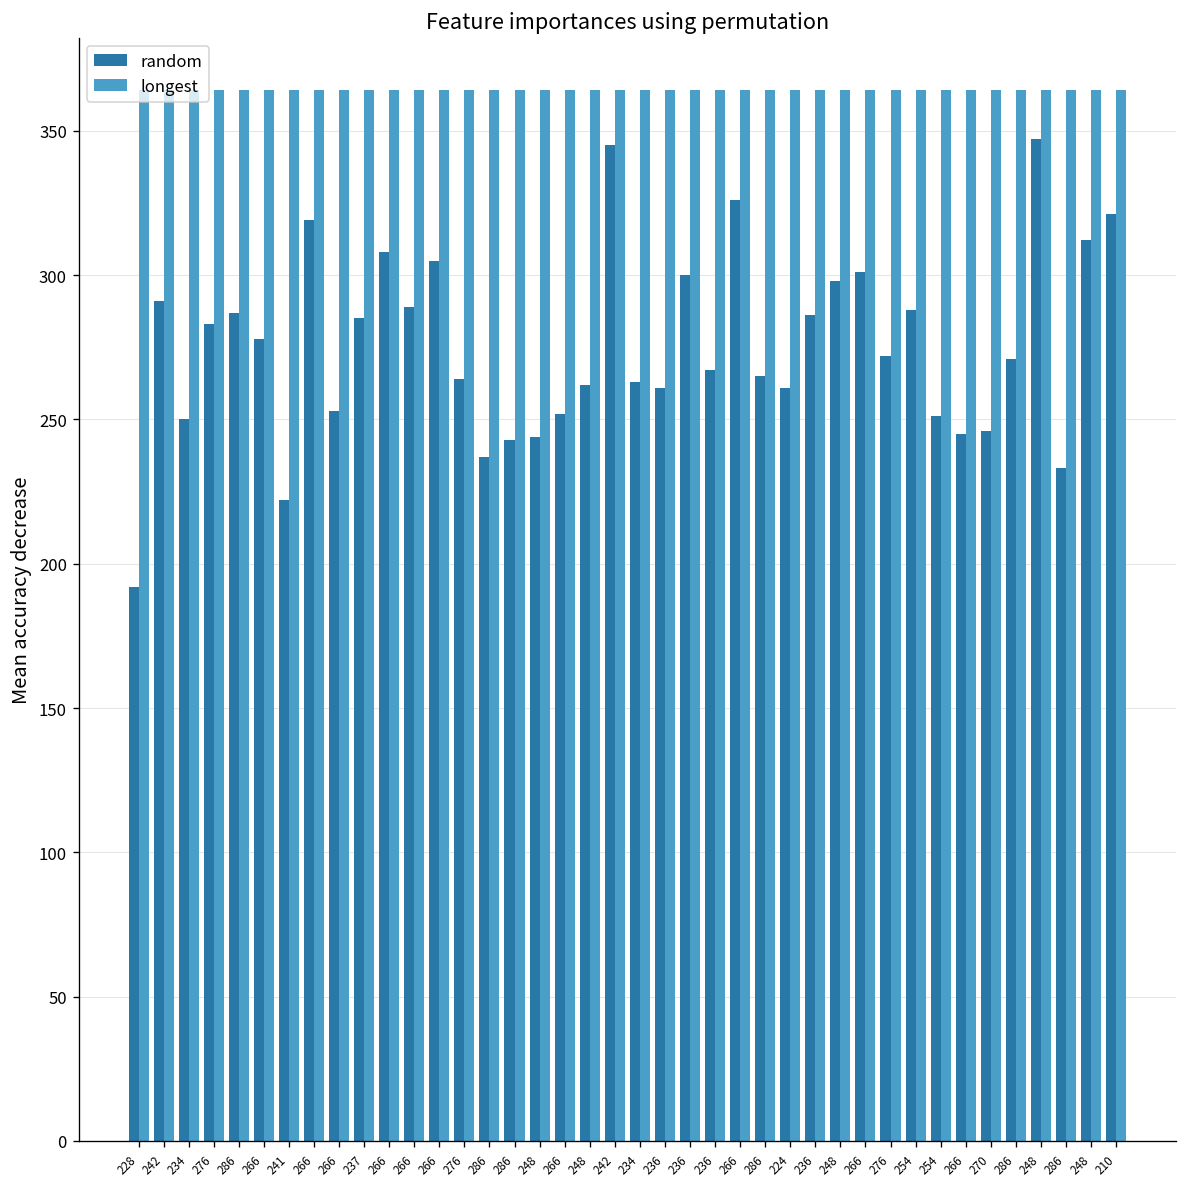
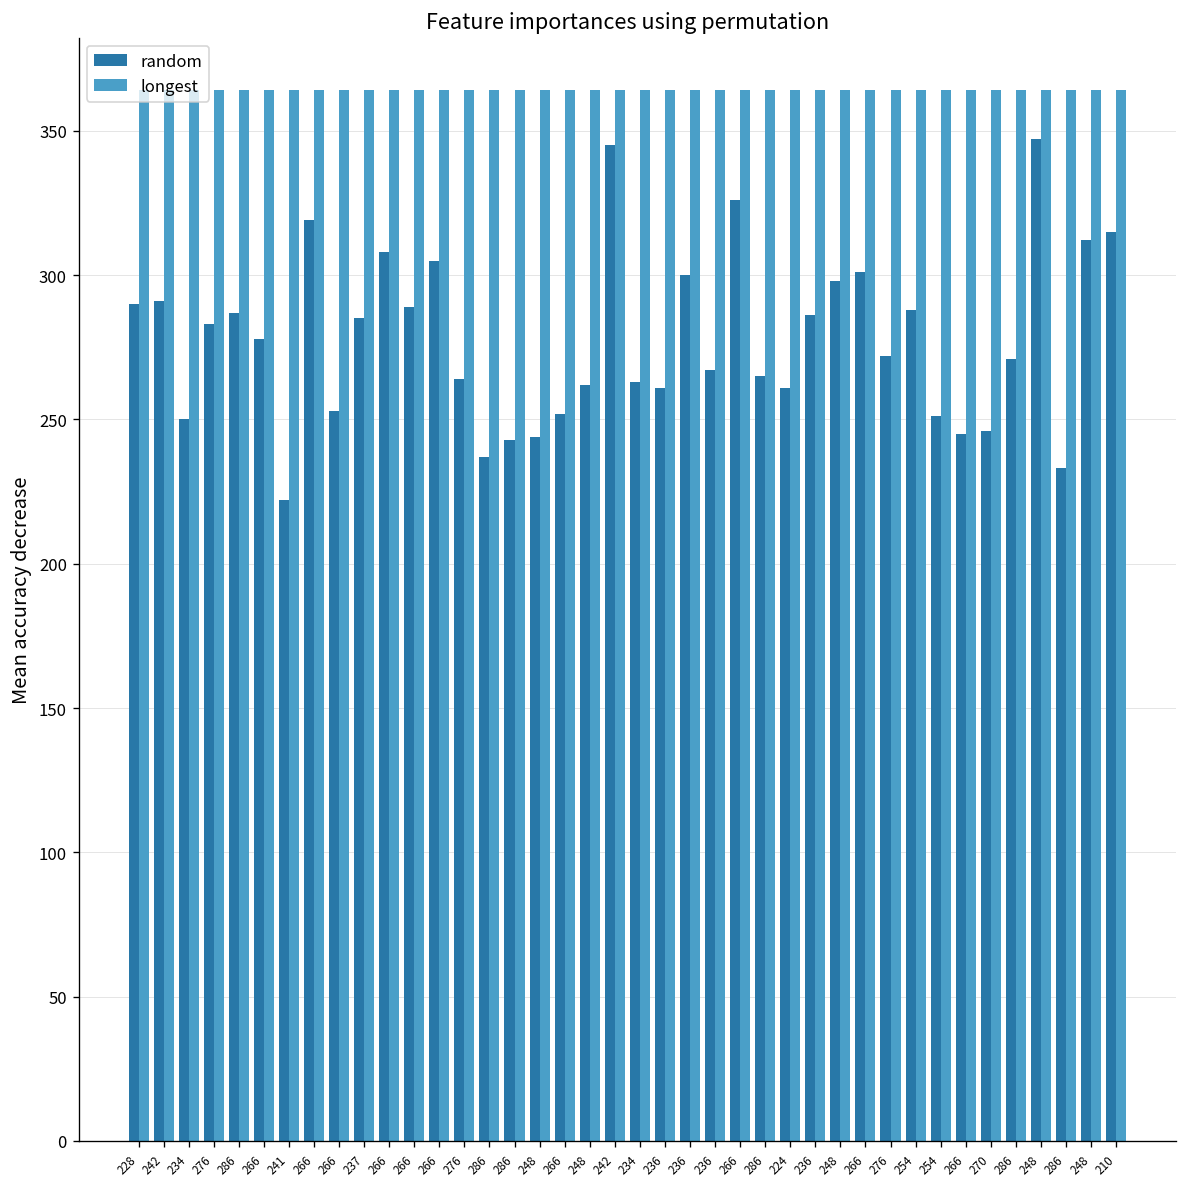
  {
    "random": {
-     "228": 192,
+     "228": 290,
      "241": 222,
      "237": 285,
      "224": 261,
      "270": 246,
-     "210": 321
+     "210": 315
    },
    "longest": {
      "241": 364,
      "237": 364,
      "224": 364,
      "270": 364,
      "210": 364
    }
  }
